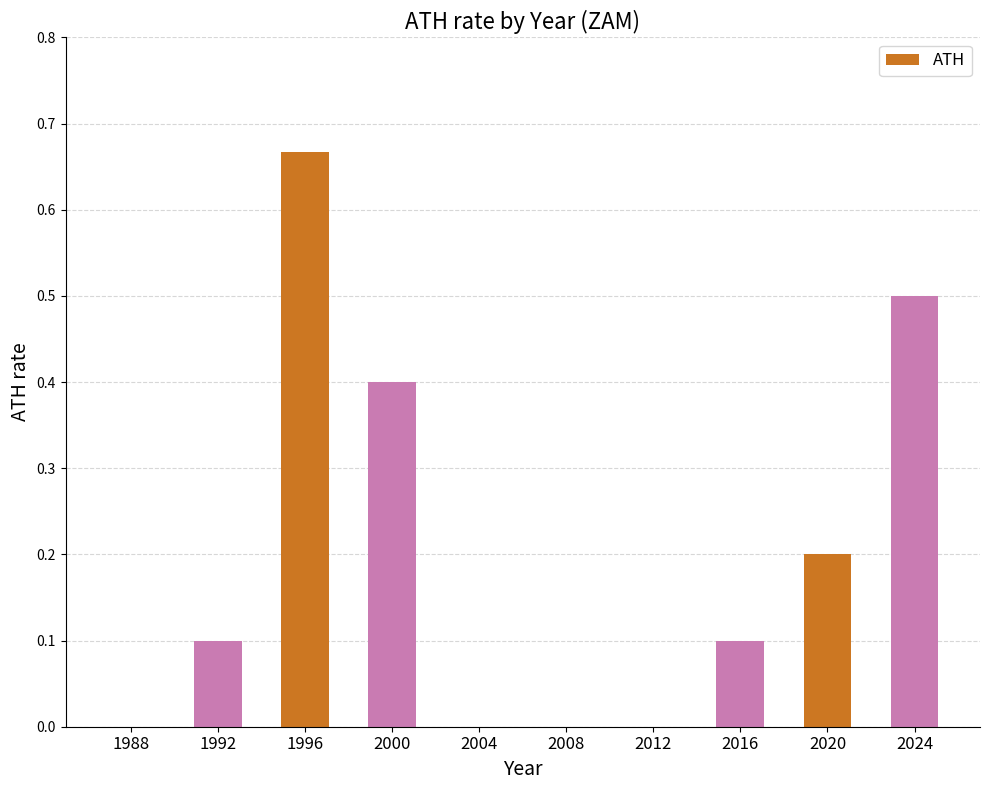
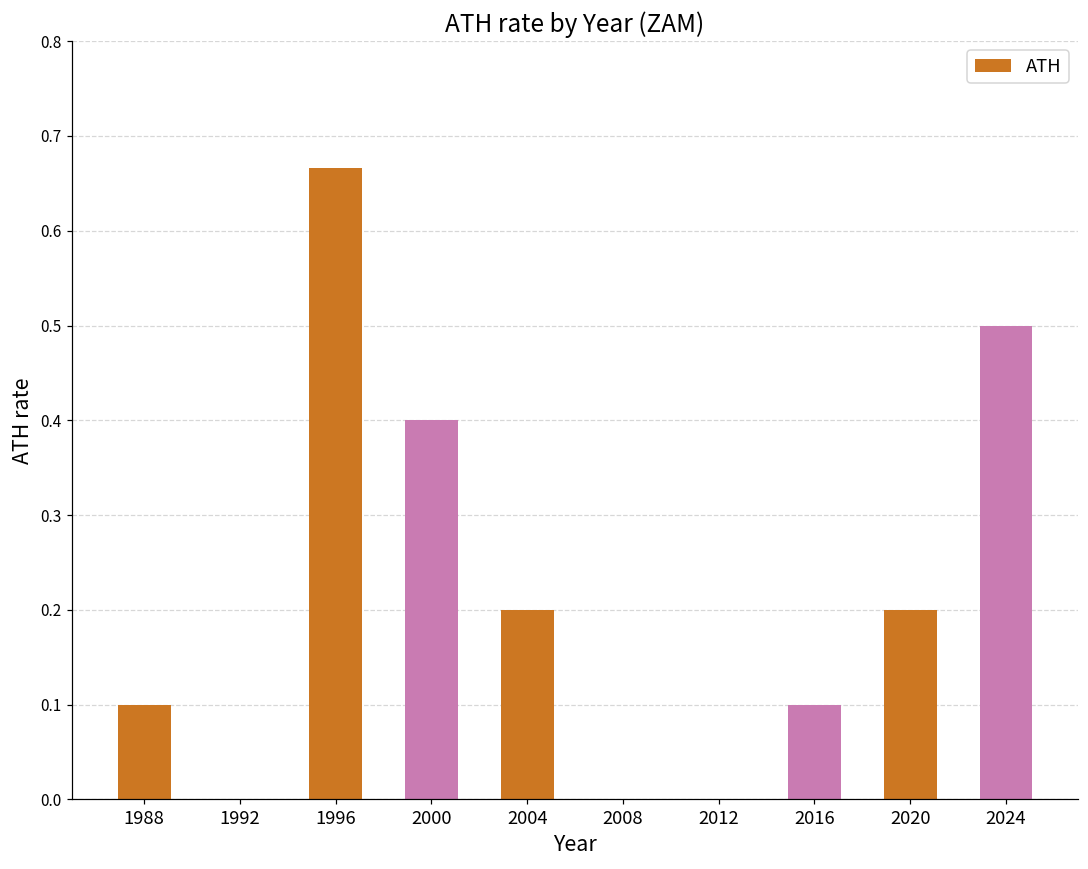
  {
-   "1988": 0.0,
-   "1992": 0.1,
+   "1988": 0.1,
+   "1992": 0.0,
    "1996": 0.67,
    "2000": 0.4,
-   "2004": 0.0,
+   "2004": 0.2,
    "2008": 0.0,
    "2012": 0.0,
    "2016": 0.1,
    "2020": 0.2,
    "2024": 0.5
  }
